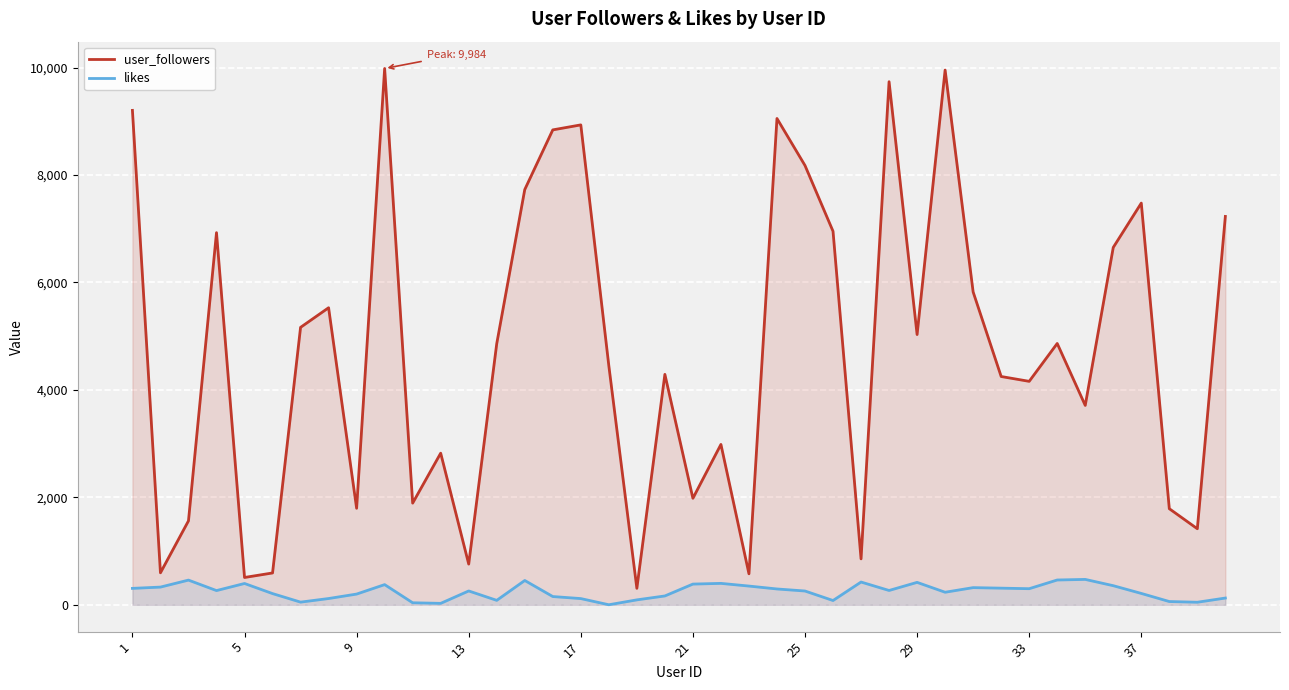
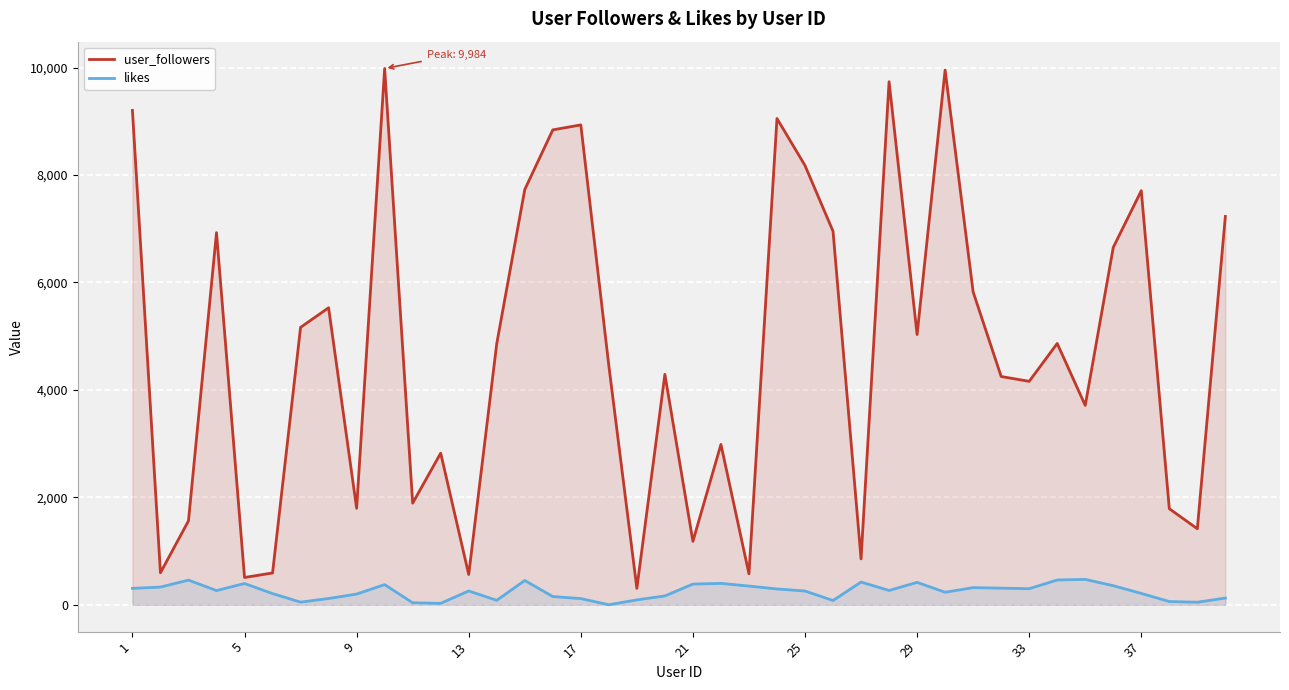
  {
    "user_followers": {
      "1": "9,200",
      "5": "500",
      "9": "1,800",
-     "13": "800",
+     "13": "600",
      "17": "8,900",
-     "21": "2,000",
+     "21": "1,200",
      "25": "8,200",
      "29": "5,000",
      "33": "4,200",
-     "37": "7,500"
+     "37": "7,700"
    },
    "likes": {
      "1": "300",
      "5": "400",
      "9": "200",
      "13": "300",
      "17": "100",
      "21": "400",
      "25": "300",
      "29": "400",
      "33": "300",
      "37": "200"
    }
  }
